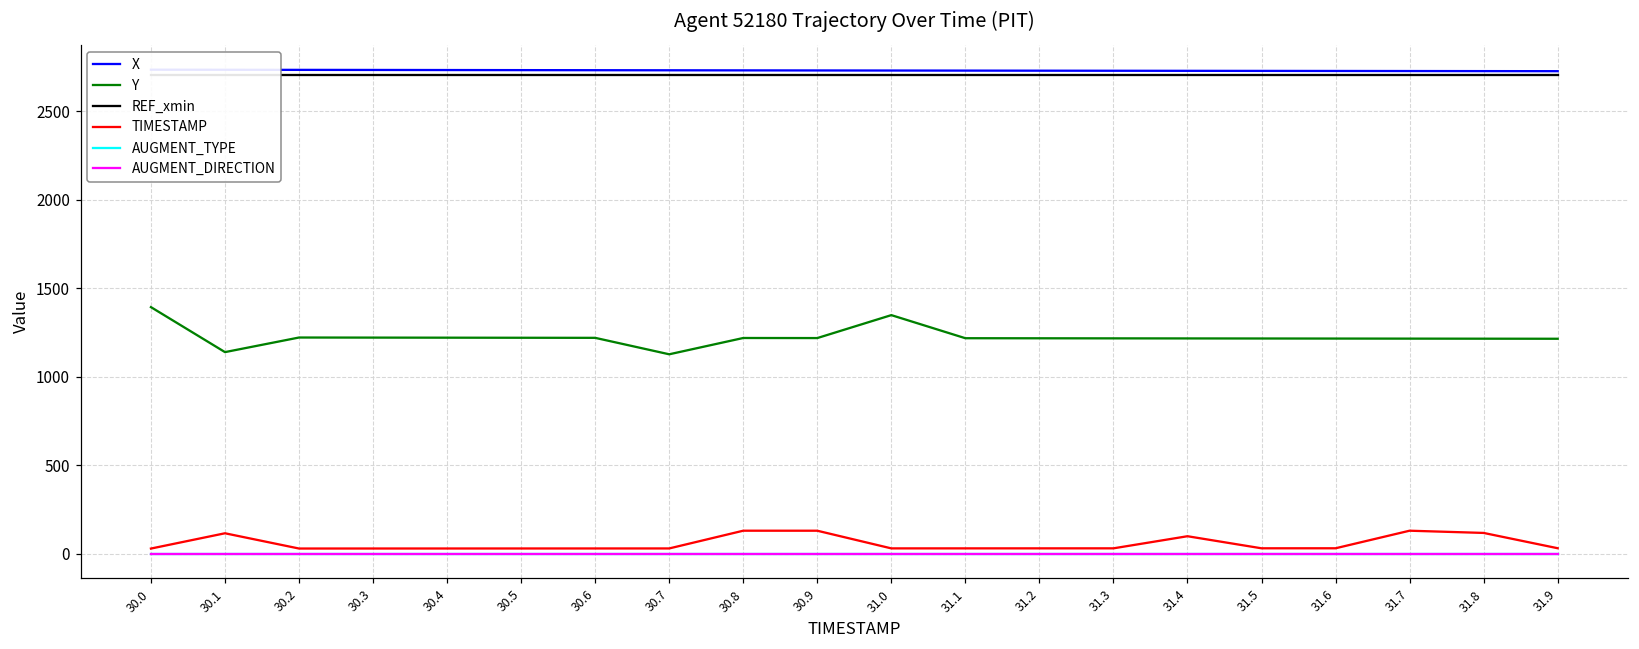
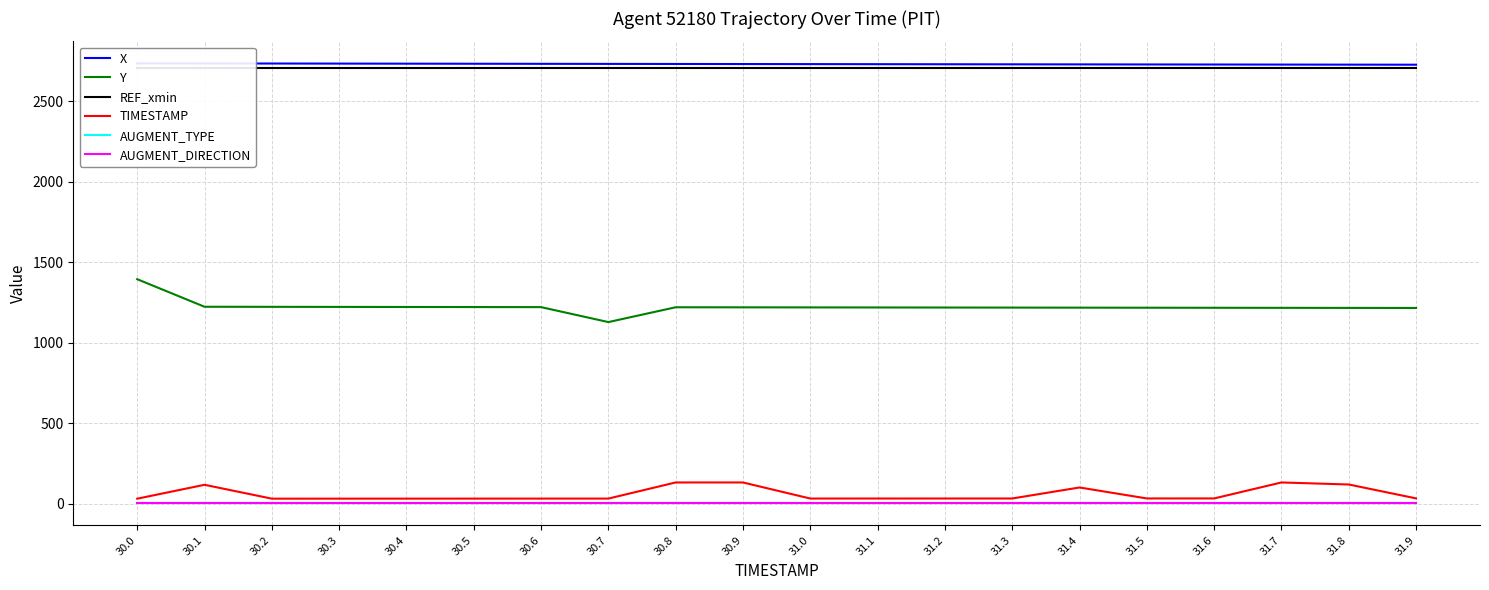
  {
    "X": {
      "30.2": 2730,
      "30.3": 2730,
      "30.4": 2730,
      "30.5": 2730,
      "30.6": 2730,
      "30.7": 2730,
      "30.8": 2730,
      "30.9": 2730,
      "31.0": 2730,
      "31.1": 2730,
      "31.2": 2730,
      "31.3": 2730,
      "31.4": 2730,
      "31.5": 2730,
      "31.6": 2730,
      "31.7": 2730,
      "31.8": 2730,
      "31.9": 2730
    },
    "Y": {
      "30.0": 1390,
-     "30.1": 1140,
+     "30.1": 1220,
      "30.2": 1220,
      "30.3": 1220,
      "30.4": 1220,
      "30.5": 1220,
      "30.6": 1220,
      "30.7": 1130,
      "30.8": 1220,
      "30.9": 1220,
-     "31.0": 1350,
+     "31.0": 1220,
      "31.1": 1220,
      "31.2": 1220,
      "31.3": 1220,
      "31.4": 1220,
      "31.5": 1220,
      "31.6": 1220,
      "31.7": 1220,
      "31.8": 1220,
      "31.9": 1220
    },
    "REF_xmin": {
      "30.2": 2710,
      "30.3": 2710,
      "30.4": 2710,
      "30.5": 2710,
      "30.6": 2710,
      "30.7": 2710,
      "30.8": 2710,
      "30.9": 2710,
      "31.0": 2710,
      "31.1": 2710,
      "31.2": 2710,
      "31.3": 2710,
      "31.4": 2710,
      "31.5": 2710,
      "31.6": 2710,
      "31.7": 2710,
      "31.8": 2710,
      "31.9": 2710
    },
    "TIMESTAMP": {
      "30.0": 30,
      "30.1": 120,
      "30.2": 30,
      "30.3": 30,
      "30.4": 30,
      "30.5": 30,
      "30.6": 30,
      "30.7": 30,
      "30.8": 130,
      "30.9": 130,
      "31.0": 30,
      "31.1": 30,
      "31.2": 30,
      "31.3": 30,
      "31.4": 100,
      "31.5": 30,
      "31.6": 30,
      "31.7": 130,
      "31.8": 120,
      "31.9": 30
    },
    "AUGMENT_DIRECTION": {
      "30.0": 0,
      "30.1": 0,
      "30.2": 0,
      "30.3": 0,
      "30.4": 0,
      "30.5": 0,
      "30.6": 0,
      "30.7": 0,
      "30.8": 0,
      "30.9": 0,
      "31.0": 0,
      "31.1": 0,
      "31.2": 0,
      "31.3": 0,
      "31.4": 0,
      "31.5": 0,
      "31.6": 0,
      "31.7": 0,
      "31.8": 0,
      "31.9": 0
    }
  }
